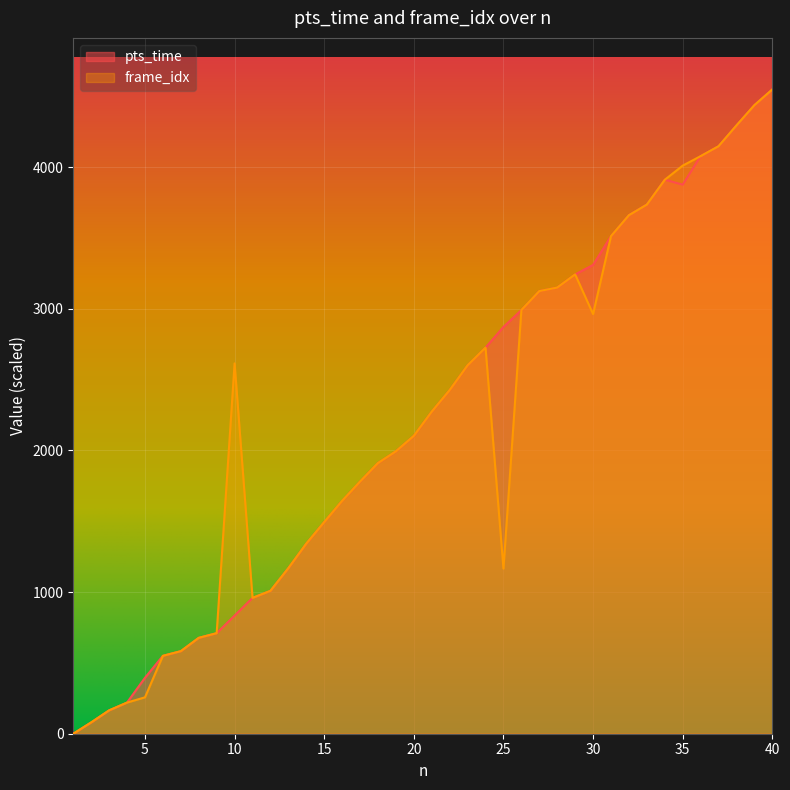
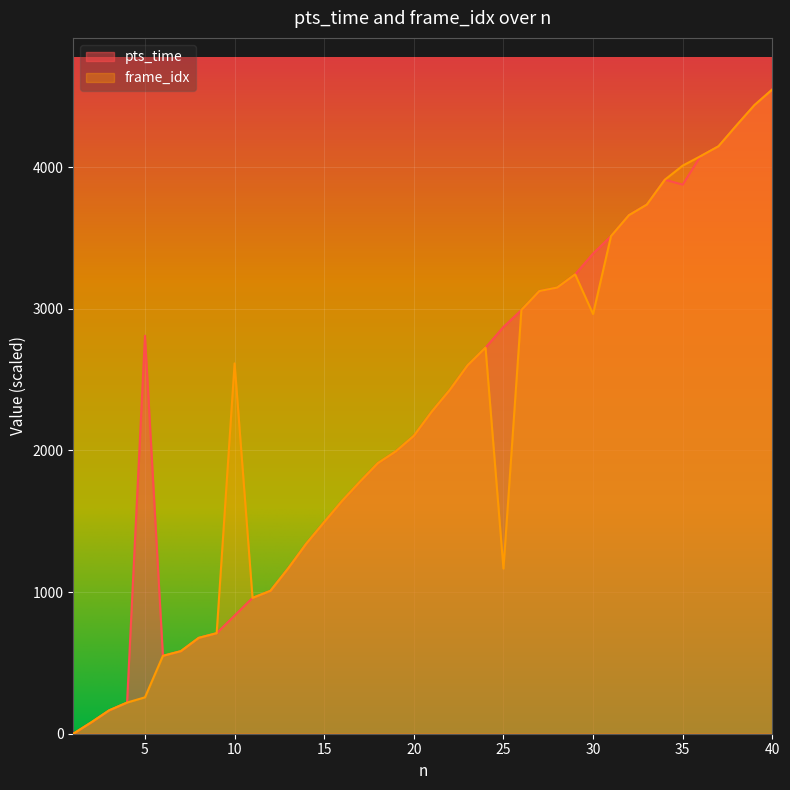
  {
    "pts_time": {
-     "5": 400,
+     "5": 2810,
      "10": 830,
      "25": 2870,
-     "30": 3310,
+     "30": 3390,
      "35": 3880
    },
    "frame_idx": {
      "5": 260,
      "10": 2620,
      "25": 1170,
      "30": 2960,
      "35": 4010
    }
  }
